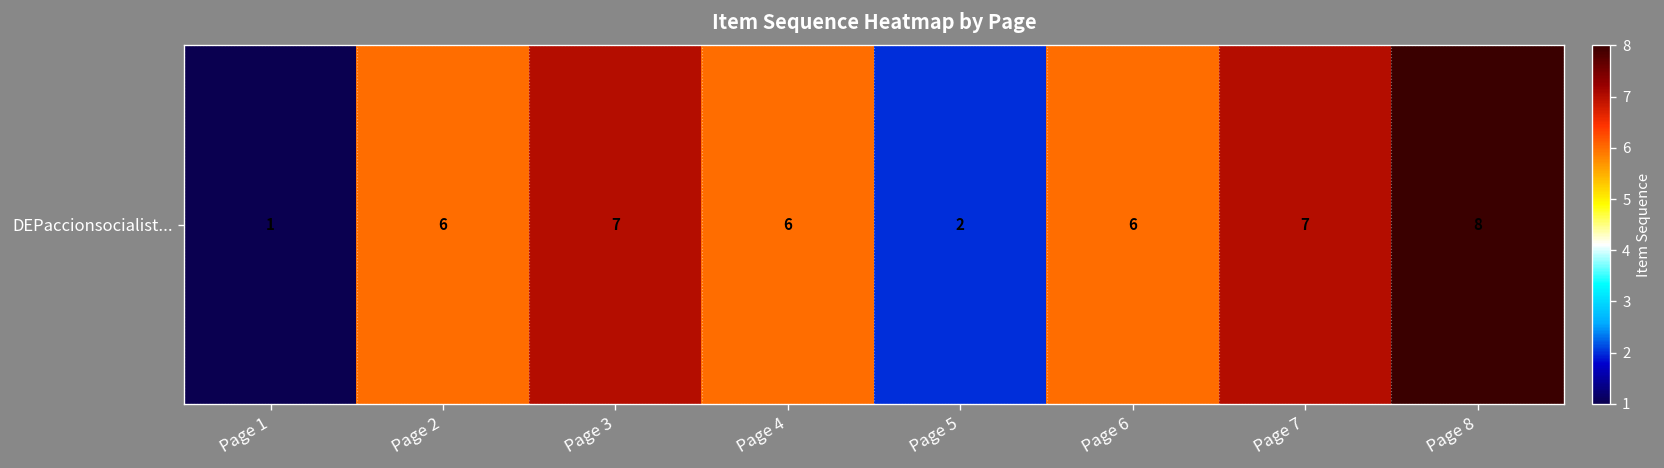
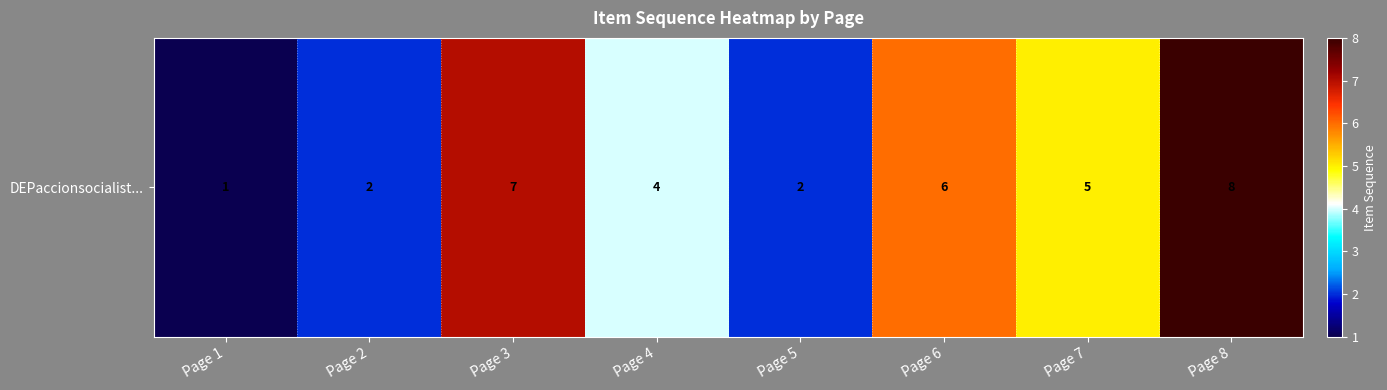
  {
    "DEPaccionsocialist...": {
      "Page 1": 1,
-     "Page 2": 6,
+     "Page 2": 2,
      "Page 3": 7,
-     "Page 4": 6,
+     "Page 4": 4,
      "Page 5": 2,
      "Page 6": 6,
-     "Page 7": 7,
+     "Page 7": 5,
      "Page 8": 8
    }
  }
